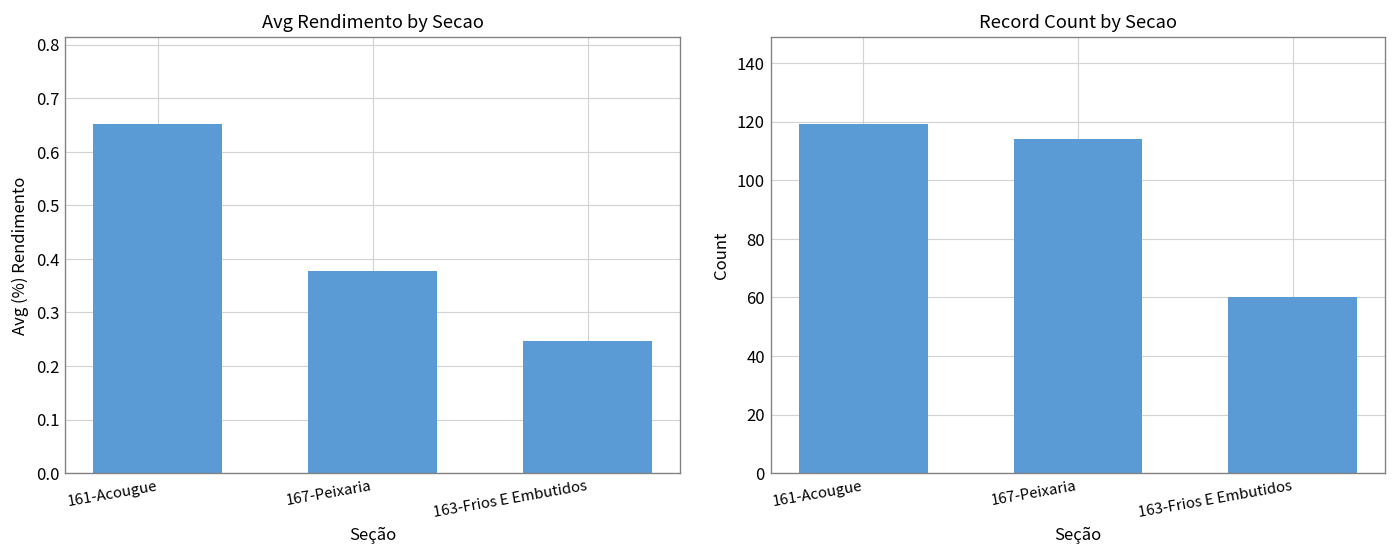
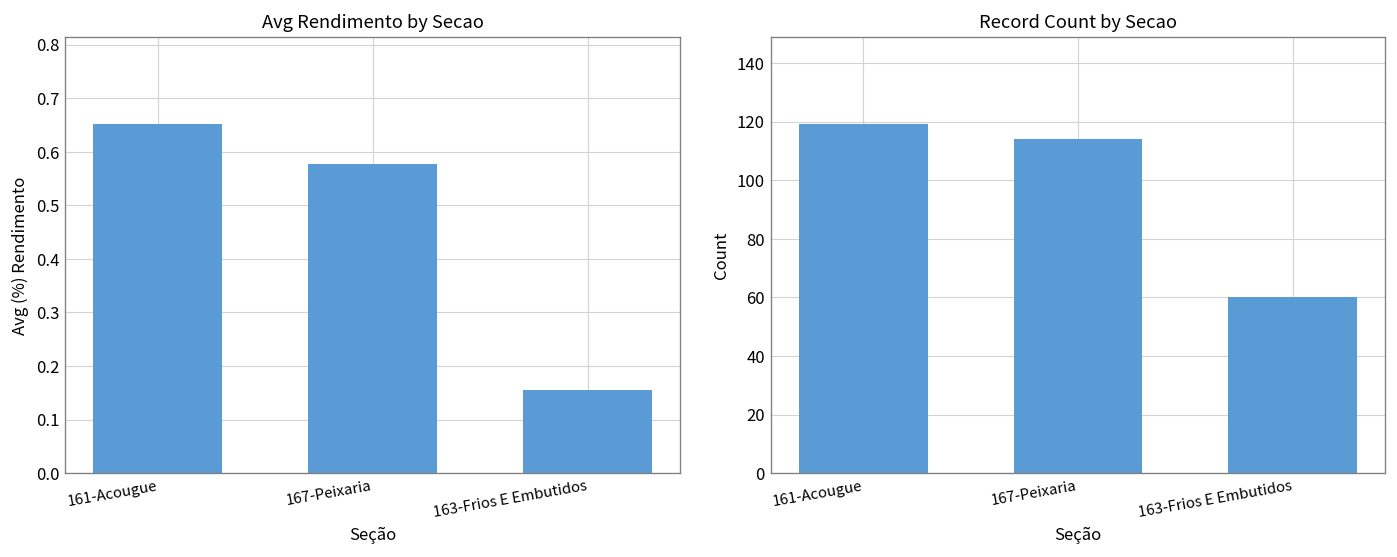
  {
    "Avg Rendimento by Secao": {
      "161-Acougue": 0.65,
-     "167-Peixaria": 0.38,
-     "163-Frios E Embutidos": 0.25
+     "167-Peixaria": 0.58,
+     "163-Frios E Embutidos": 0.16
    },
    "Record Count by Secao": {
      "161-Acougue": 119,
      "167-Peixaria": 114,
      "163-Frios E Embutidos": 60
    }
  }
